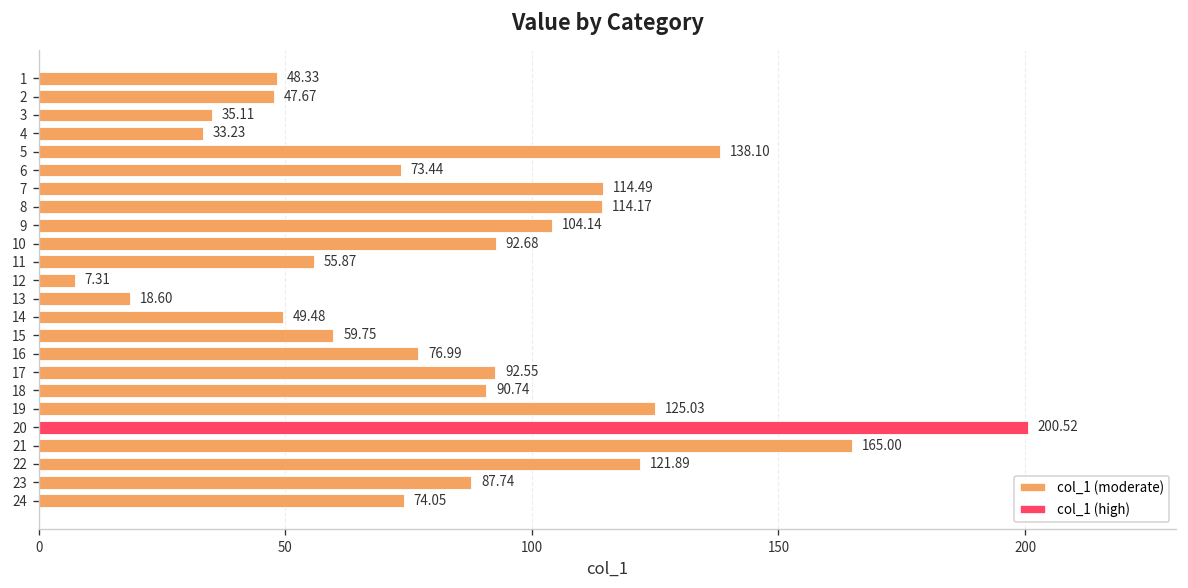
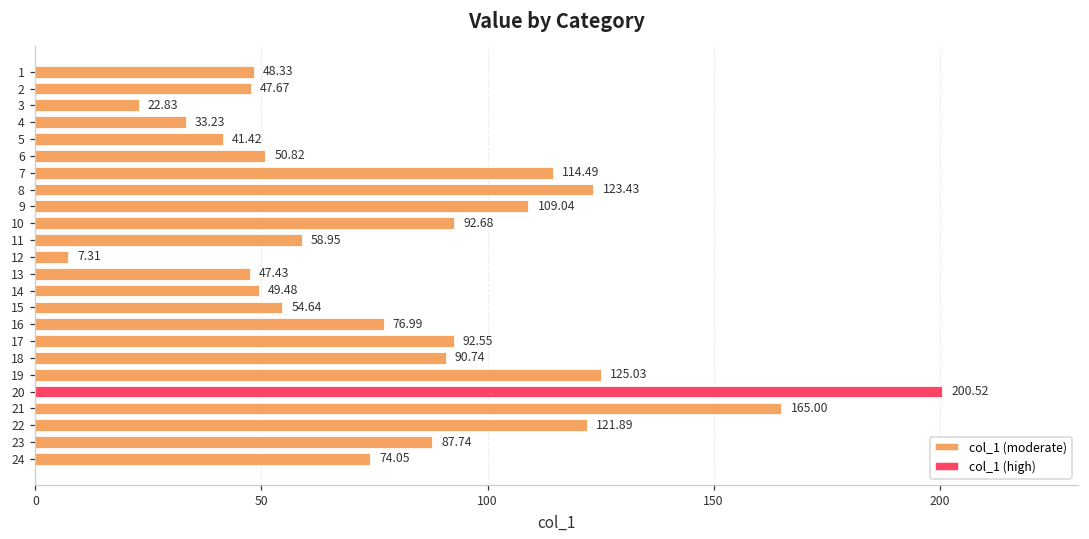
  {
    "1": 48.33,
    "2": 47.67,
-   "3": 35.11,
+   "3": 22.83,
    "4": 33.23,
-   "5": 138.10,
-   "6": 73.44,
+   "5": 41.42,
+   "6": 50.82,
    "7": 114.49,
-   "8": 114.17,
-   "9": 104.14,
+   "8": 123.43,
+   "9": 109.04,
    "10": 92.68,
-   "11": 55.87,
+   "11": 58.95,
    "12": 7.31,
-   "13": 18.60,
+   "13": 47.43,
    "14": 49.48,
-   "15": 59.75,
+   "15": 54.64,
    "16": 76.99,
    "17": 92.55,
    "18": 90.74,
    "19": 125.03,
    "20": 200.52,
    "21": 165.00,
    "22": 121.89,
    "23": 87.74,
    "24": 74.05
  }
